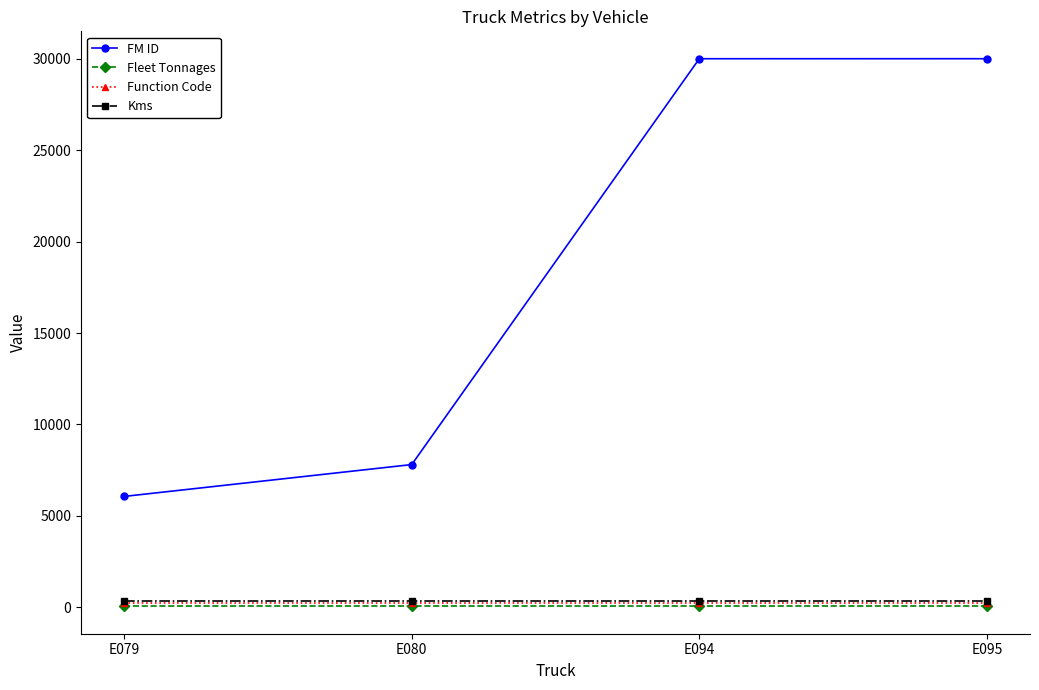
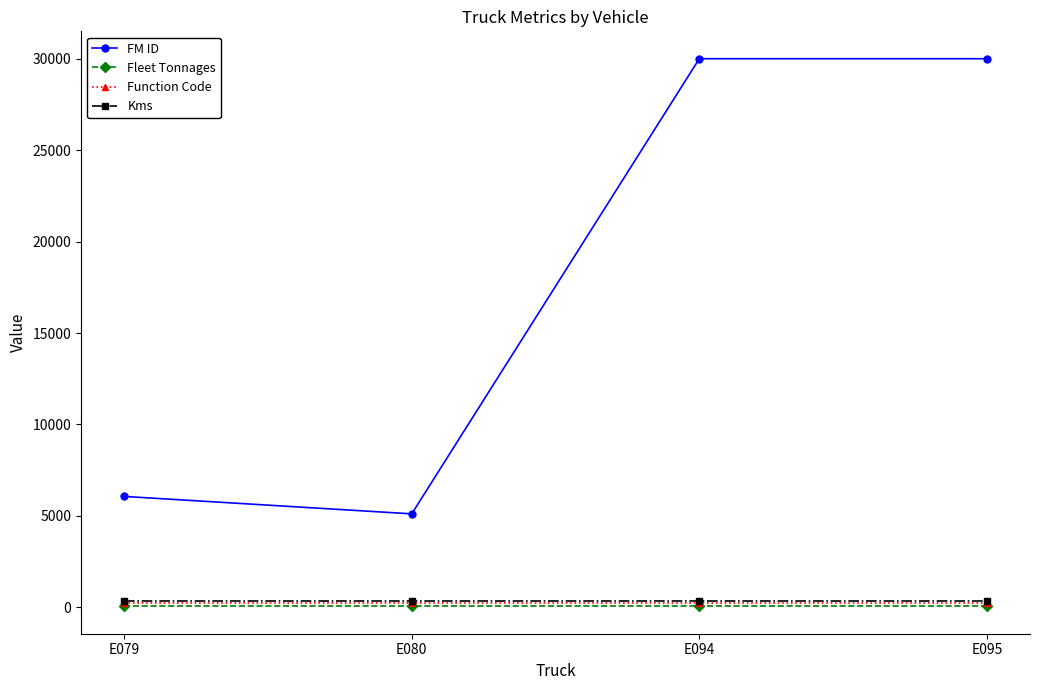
  {
    "FM ID": {
      "E079": 6100,
-     "E080": 7800,
+     "E080": 5100,
      "E094": 30000,
      "E095": 30000
    },
    "Fleet Tonnages": {
      "E079": 0,
      "E080": 0,
      "E094": 0,
      "E095": 0
    }
  }
